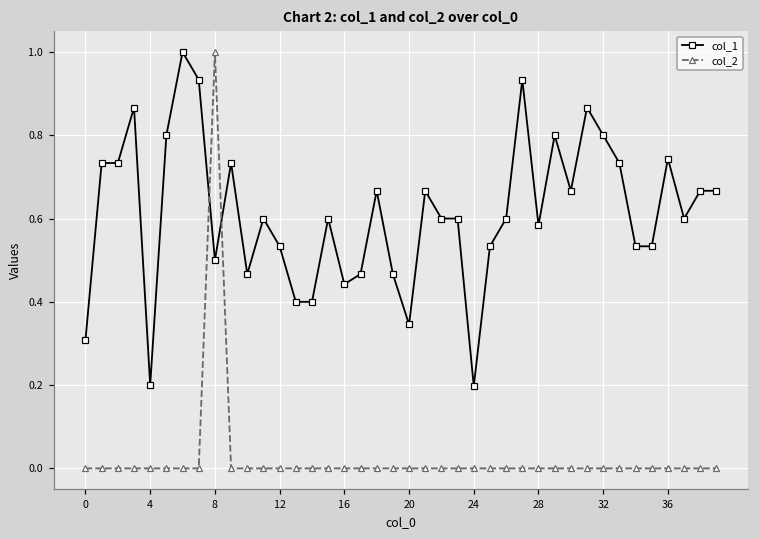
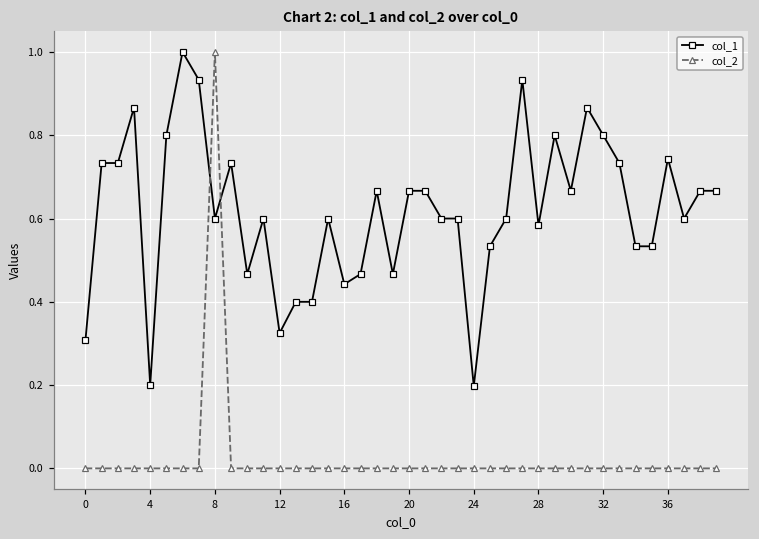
  {
    "col_1": {
      "0": 0.31,
      "4": 0.20,
-     "8": 0.5,
-     "12": 0.53,
+     "8": 0.6,
+     "12": 0.32,
      "16": 0.44,
-     "20": 0.35,
+     "20": 0.67,
      "24": 0.20,
      "28": 0.58,
      "32": 0.80,
      "36": 0.74
    },
    "col_2": {
      "0": 0.00,
      "4": 0.00,
      "8": 1.00,
      "12": 0.00,
      "16": 0.00,
      "20": 0.00,
      "24": 0.00,
      "28": 0.00,
      "32": 0.00,
      "36": 0.00
    }
  }
